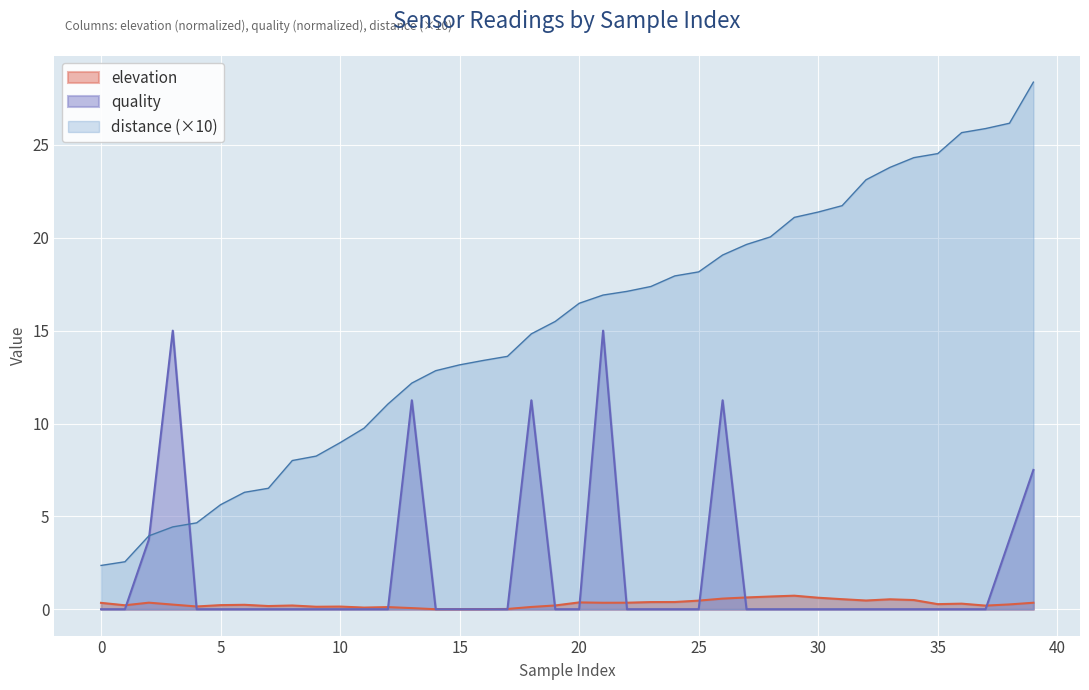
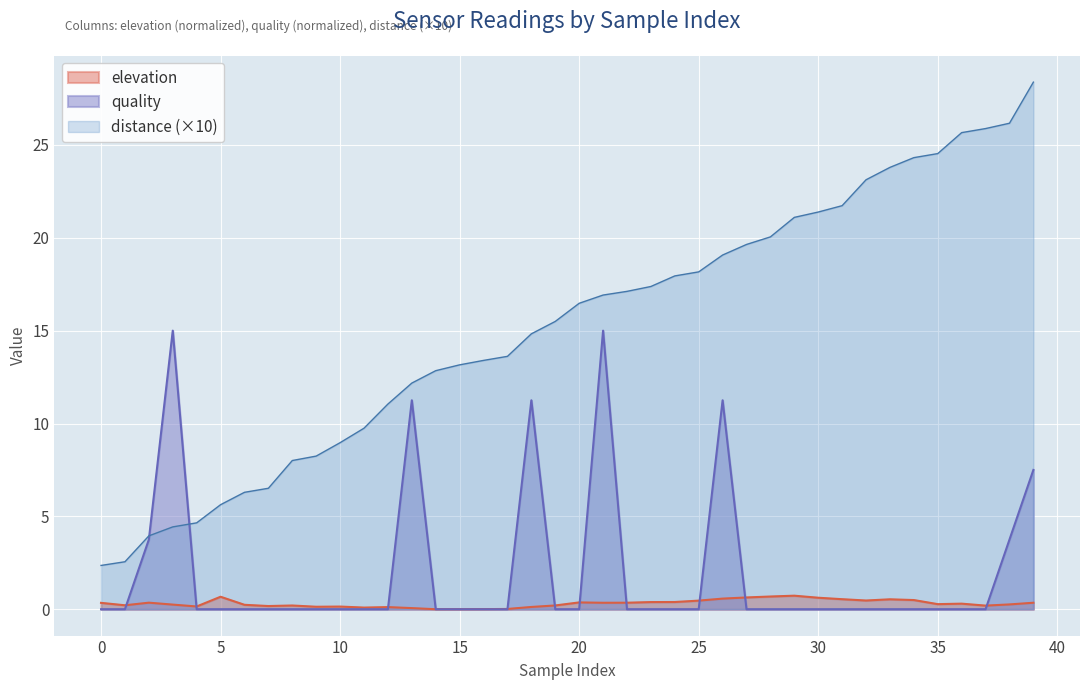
  {
    "elevation": {
      "0": 0.3,
-     "5": 0.2,
+     "5": 0.7,
      "10": 0.1,
      "20": 0.4,
      "25": 0.5,
      "30": 0.6,
      "35": 0.3
    }
  }
